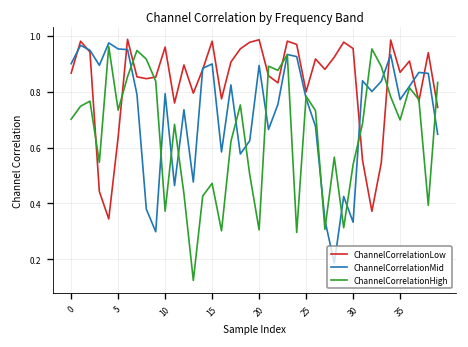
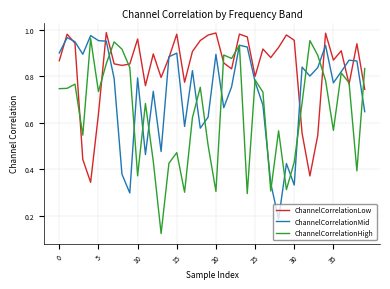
  {
    "ChannelCorrelationLow": {
      "0": 0.87,
      "5": 0.64,
      "10": 0.96,
      "15": 0.98,
      "20": 0.99,
      "25": 0.80,
      "30": 0.95,
      "35": 0.87
    },
    "ChannelCorrelationMid": {
      "0": 0.90,
      "5": 0.95,
      "10": 0.79,
      "15": 0.90,
      "20": 0.89,
      "30": 0.33,
      "35": 0.77
    },
    "ChannelCorrelationHigh": {
-     "0": 0.70,
+     "0": 0.75,
      "5": 0.73,
      "10": 0.37,
      "15": 0.47,
      "20": 0.30,
-     "30": 0.54,
-     "35": 0.70
+     "30": 0.43,
+     "35": 0.57
    }
  }
